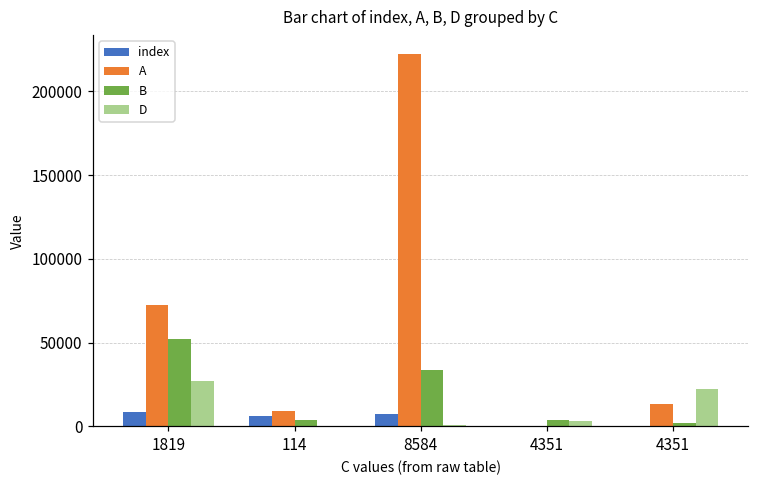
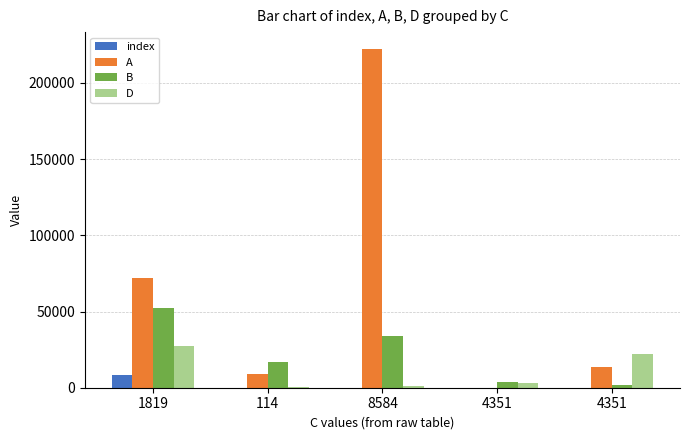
  {
    "index": {
      "1819": 9000,
-     "114": 6000,
-     "8584": 8000
+     "114": 0,
+     "8584": 0
    },
    "A": {
      "1819": 72000,
      "114": 9000,
      "8584": 222000
    },
    "B": {
      "1819": 52000,
-     "114": 4000,
+     "114": 17000,
      "8584": 34000
    },
    "D": {
      "1819": 27000
    }
  }
